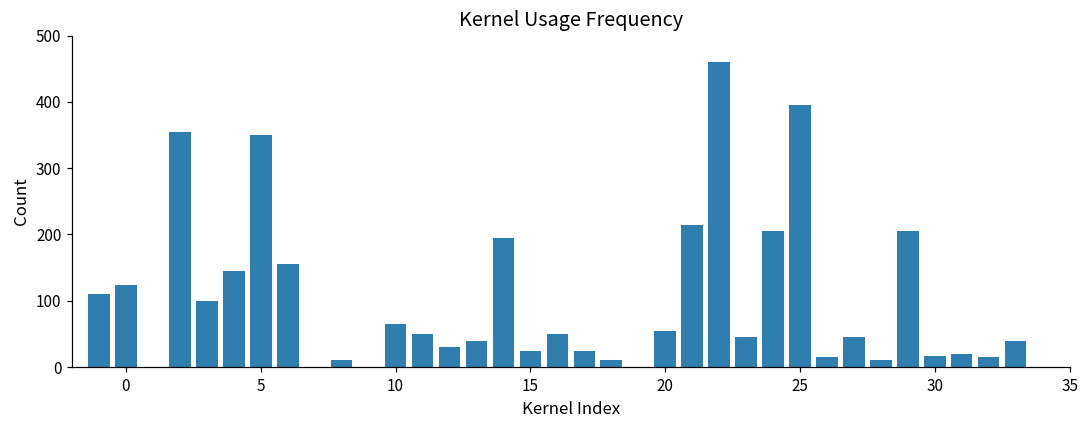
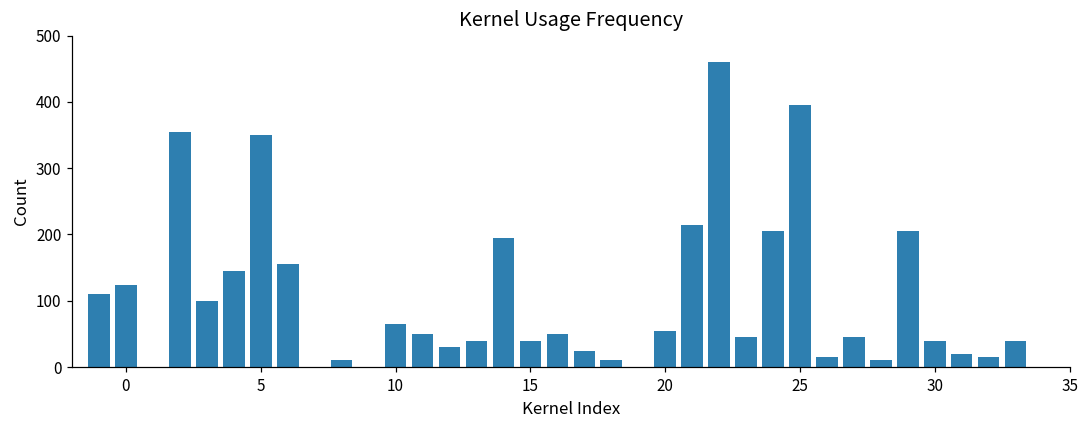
  {
    "0": 120,
    "10": 70,
-   "15": 30,
+   "15": 40,
    "20": 60,
    "25": 400,
-   "30": 20
+   "30": 40
  }
